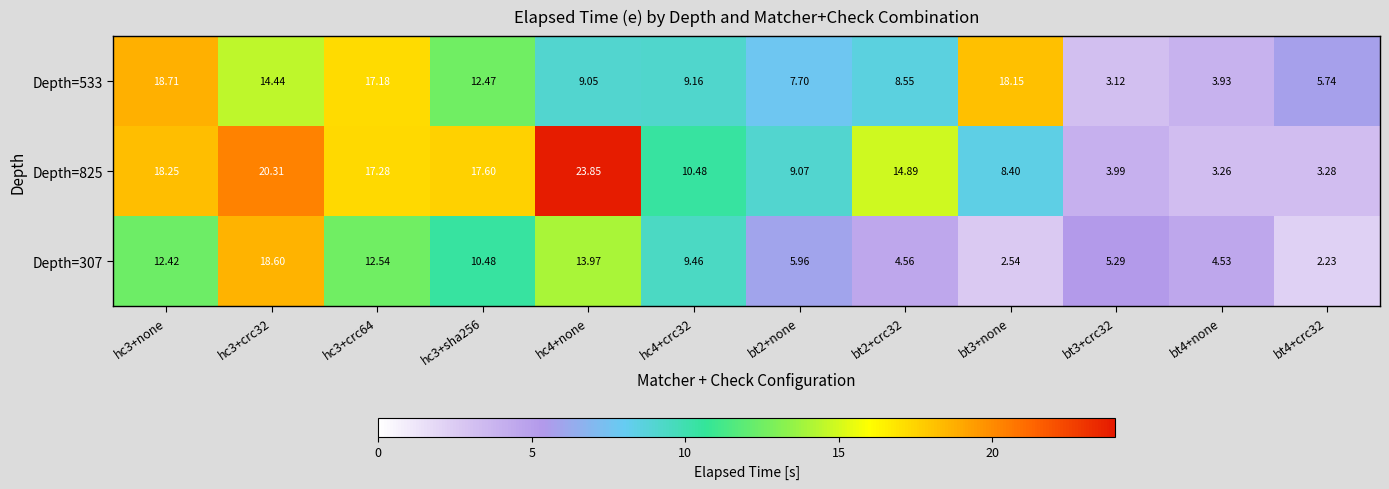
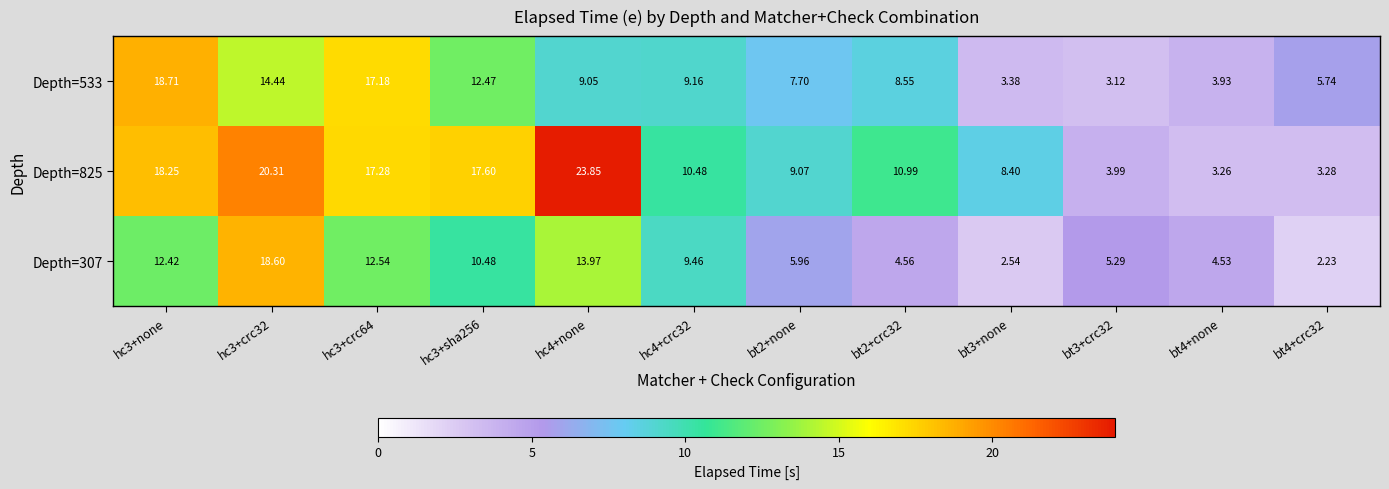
  {
    "Depth=533": {
      "hc3+none": 18.71,
      "hc3+crc32": 14.44,
      "hc3+crc64": 17.18,
      "hc3+sha256": 12.47,
      "hc4+none": 9.05,
      "hc4+crc32": 9.16,
      "bt2+none": 7.70,
      "bt2+crc32": 8.55,
-     "bt3+none": 18.15,
+     "bt3+none": 3.38,
      "bt3+crc32": 3.12,
      "bt4+none": 3.93,
      "bt4+crc32": 5.74
    },
    "Depth=825": {
      "hc3+none": 18.25,
      "hc3+crc32": 20.31,
      "hc3+crc64": 17.28,
      "hc3+sha256": 17.60,
      "hc4+none": 23.85,
      "hc4+crc32": 10.48,
      "bt2+none": 9.07,
-     "bt2+crc32": 14.89,
+     "bt2+crc32": 10.99,
      "bt3+none": 8.40,
      "bt3+crc32": 3.99,
      "bt4+none": 3.26,
      "bt4+crc32": 3.28
    },
    "Depth=307": {
      "hc3+none": 12.42,
      "hc3+crc32": 18.60,
      "hc3+crc64": 12.54,
      "hc3+sha256": 10.48,
      "hc4+none": 13.97,
      "hc4+crc32": 9.46,
      "bt2+none": 5.96,
      "bt2+crc32": 4.56,
      "bt3+none": 2.54,
      "bt3+crc32": 5.29,
      "bt4+none": 4.53,
      "bt4+crc32": 2.23
    }
  }
